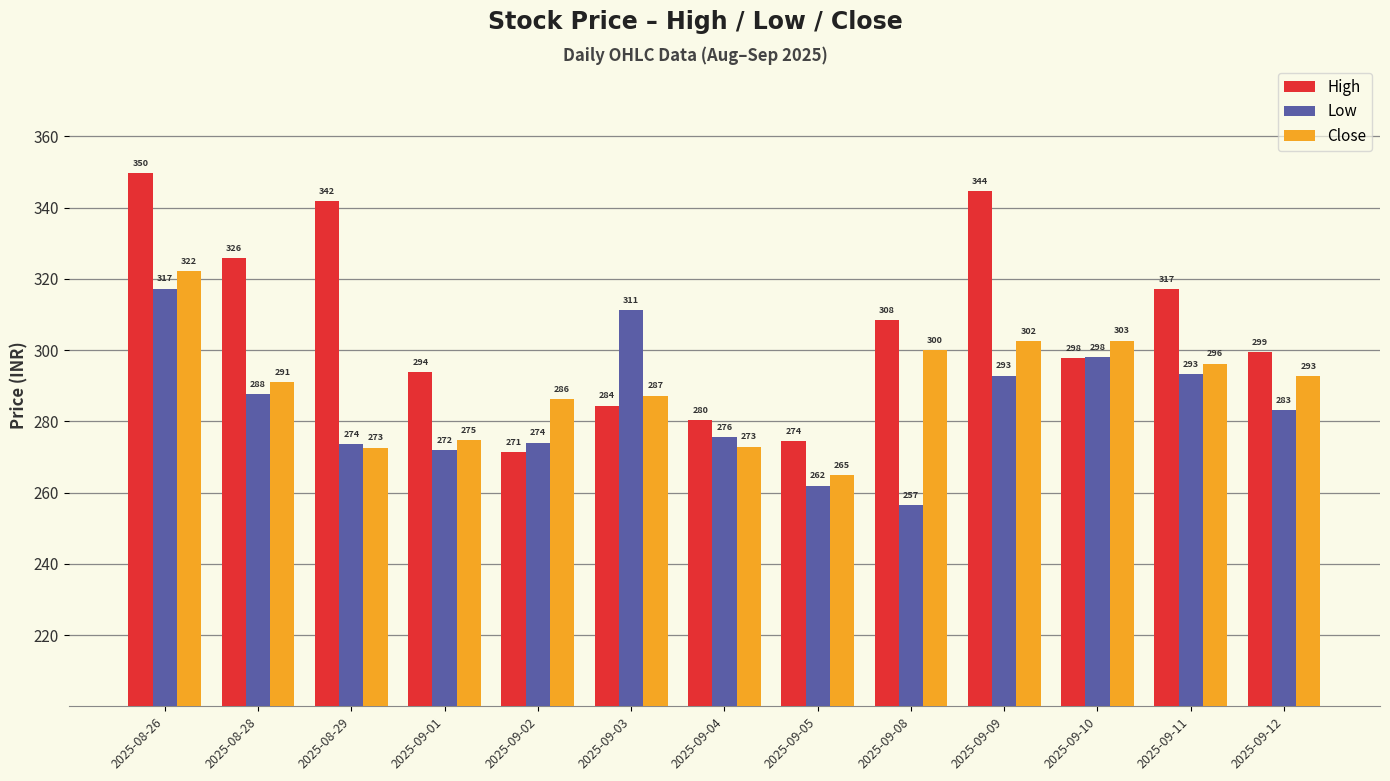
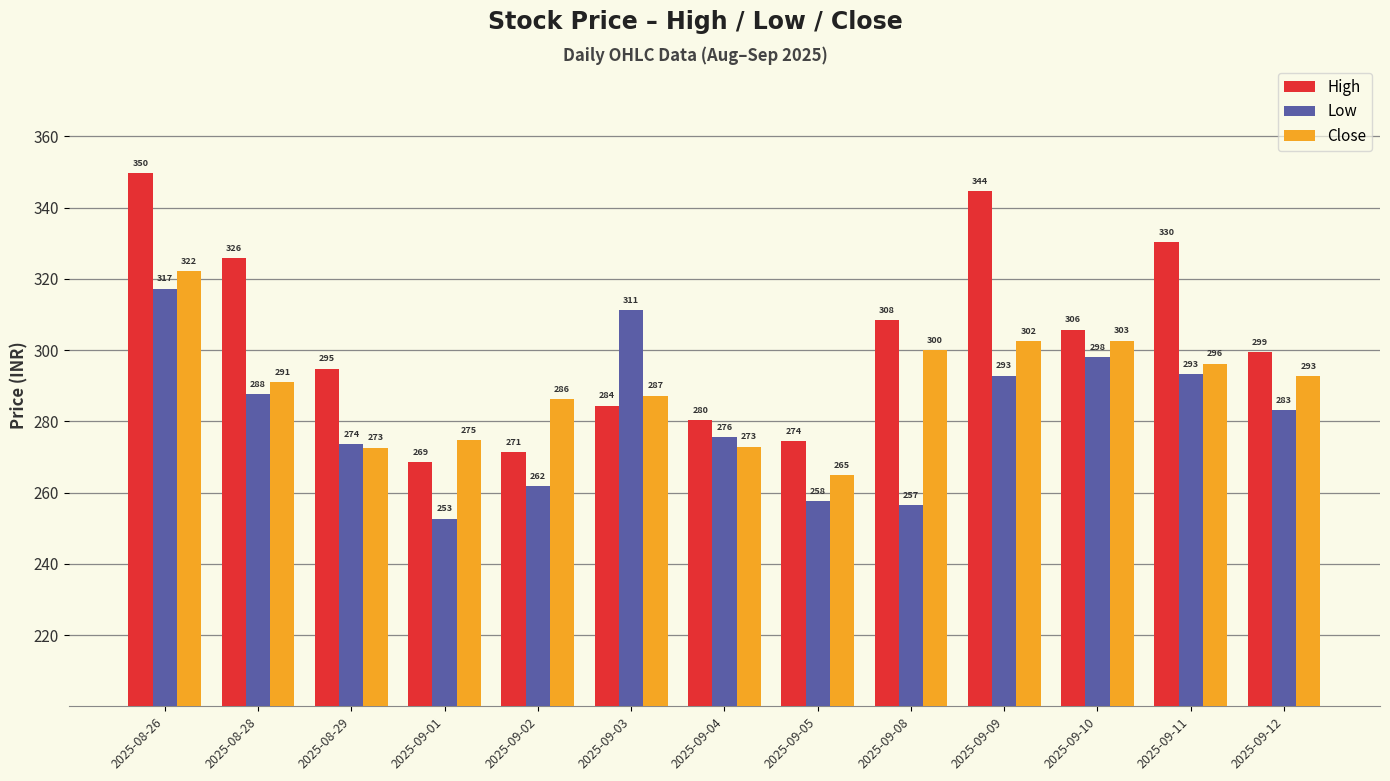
  {
    "High": {
      "2025-08-26": 350,
      "2025-08-28": 326,
-     "2025-08-29": 342,
-     "2025-09-01": 294,
+     "2025-08-29": 295,
+     "2025-09-01": 269,
      "2025-09-02": 271,
      "2025-09-03": 284,
      "2025-09-04": 280,
      "2025-09-05": 274,
      "2025-09-08": 308,
      "2025-09-09": 344,
-     "2025-09-10": 298,
-     "2025-09-11": 317,
+     "2025-09-10": 306,
+     "2025-09-11": 330,
      "2025-09-12": 299
    },
    "Low": {
      "2025-08-26": 317,
      "2025-08-28": 288,
      "2025-08-29": 274,
-     "2025-09-01": 272,
-     "2025-09-02": 274,
+     "2025-09-01": 253,
+     "2025-09-02": 262,
      "2025-09-03": 311,
      "2025-09-04": 276,
-     "2025-09-05": 262,
+     "2025-09-05": 258,
      "2025-09-08": 257,
      "2025-09-09": 293,
      "2025-09-10": 298,
      "2025-09-11": 293,
      "2025-09-12": 283
    },
    "Close": {
      "2025-08-26": 322,
      "2025-08-28": 291,
      "2025-08-29": 273,
      "2025-09-01": 275,
      "2025-09-02": 286,
      "2025-09-03": 287,
      "2025-09-04": 273,
      "2025-09-05": 265,
      "2025-09-08": 300,
      "2025-09-09": 302,
      "2025-09-10": 303,
      "2025-09-11": 296,
      "2025-09-12": 293
    }
  }
